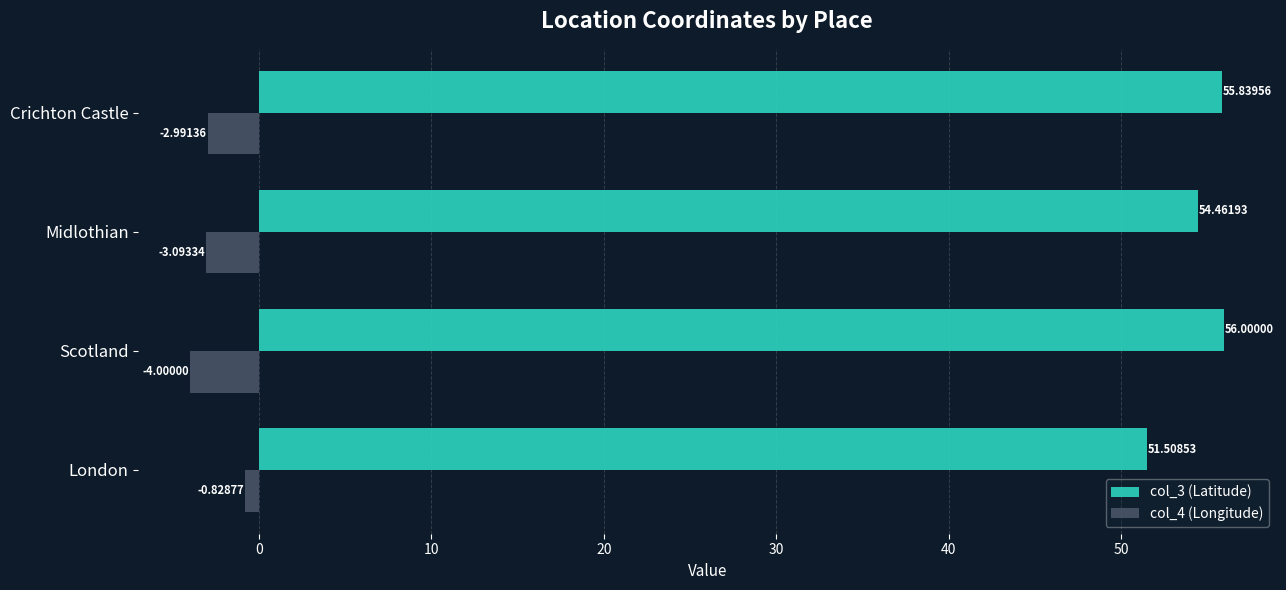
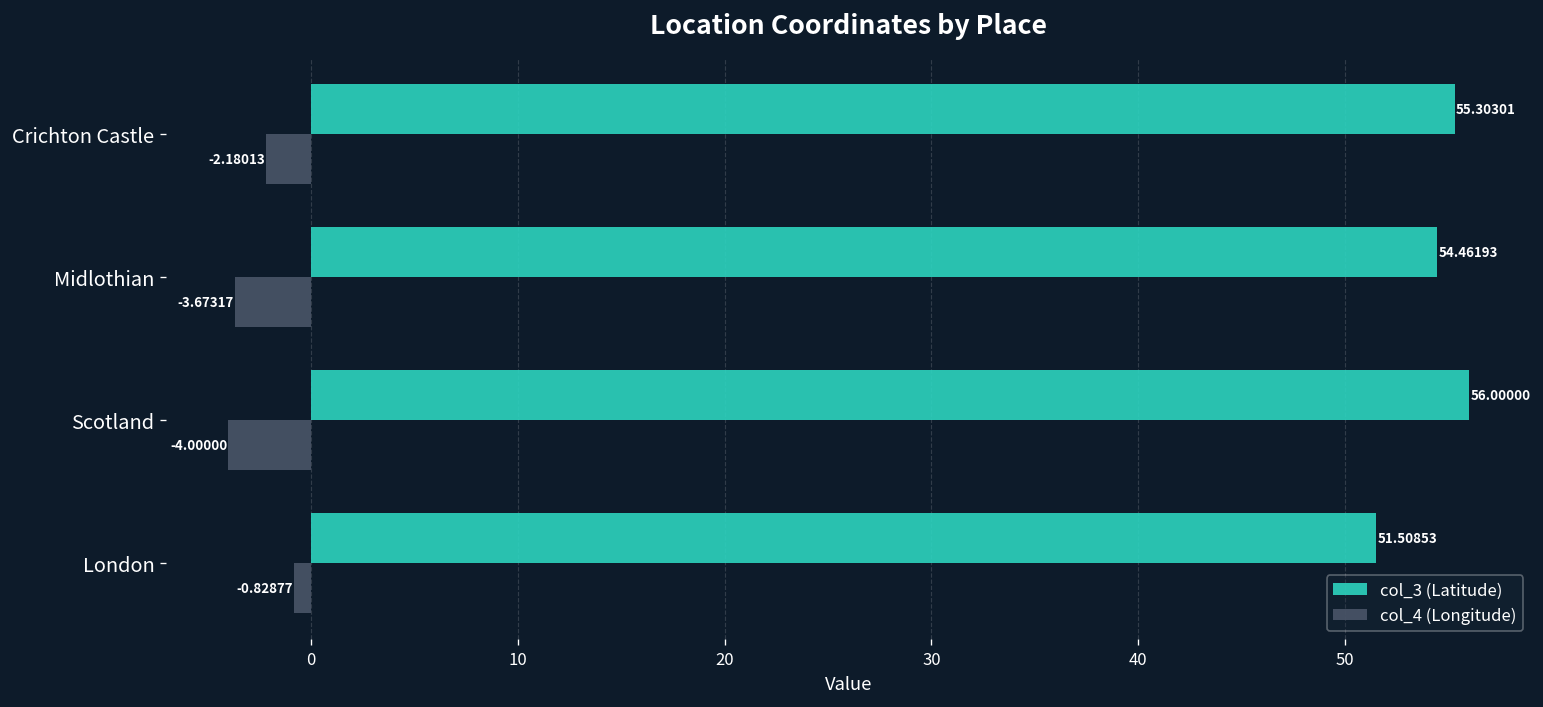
  {
    "col_3 (Latitude)": {
-     "Crichton Castle": 55.83956,
+     "Crichton Castle": 55.30301,
      "Midlothian": 54.46193,
      "Scotland": 56.00000,
      "London": 51.50853
    },
    "col_4 (Longitude)": {
-     "Crichton Castle": -2.99136,
-     "Midlothian": -3.09334,
+     "Crichton Castle": -2.18013,
+     "Midlothian": -3.67317,
      "Scotland": -4.00000,
      "London": -0.82877
    }
  }
